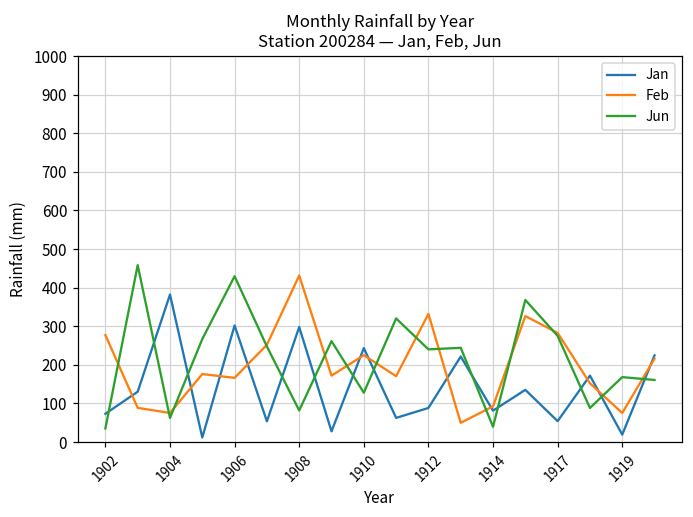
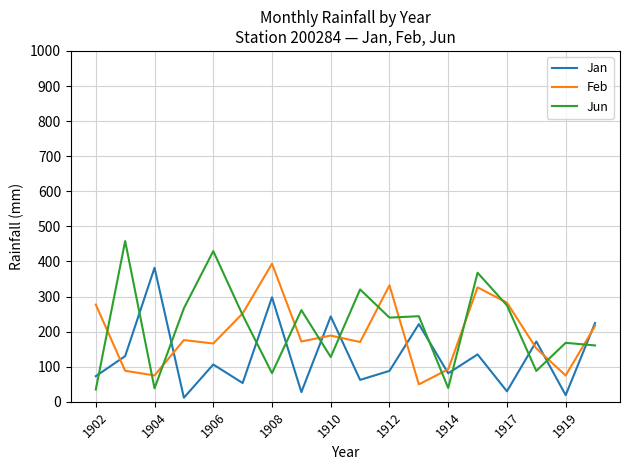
  {
    "Jan": {
      "1902": 70,
      "1904": 380,
-     "1906": 300,
+     "1906": 110,
      "1908": 300,
      "1910": 240,
      "1912": 90,
      "1914": 80,
-     "1917": 50,
+     "1917": 30,
      "1919": 20
    },
    "Feb": {
      "1902": 280,
      "1904": 80,
      "1906": 170,
-     "1908": 430,
-     "1910": 220,
+     "1908": 390,
+     "1910": 190,
      "1912": 330,
      "1914": 90,
      "1917": 280,
      "1919": 80
    },
    "Jun": {
      "1902": 40,
-     "1904": 60,
+     "1904": 40,
      "1906": 430,
      "1908": 80,
      "1910": 130,
      "1912": 240,
      "1914": 40,
      "1917": 270,
      "1919": 170
    }
  }
